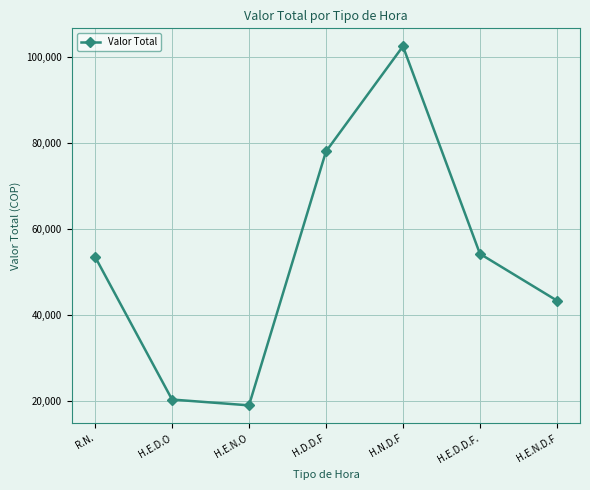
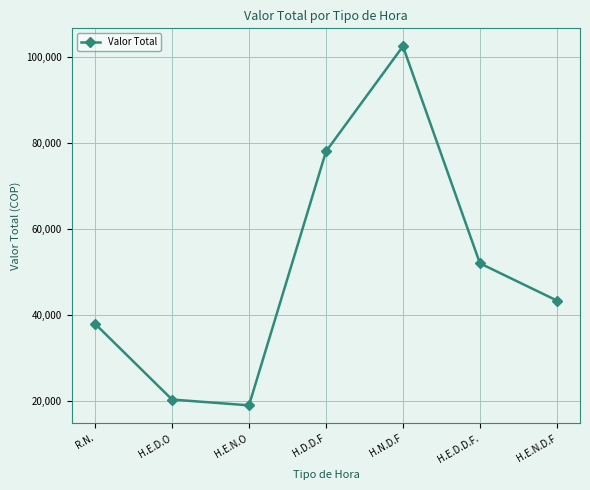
  {
-   "R.N.": "53,000",
+   "R.N.": "38,000",
    "H.E.D.O": "20,000",
    "H.E.N.O": "19,000",
    "H.D.D.F": "78,000",
    "H.N.D.F": "102,000",
-   "H.E.D.D.F.": "54,000",
+   "H.E.D.D.F.": "52,000",
    "H.E.N.D.F": "43,000"
  }
